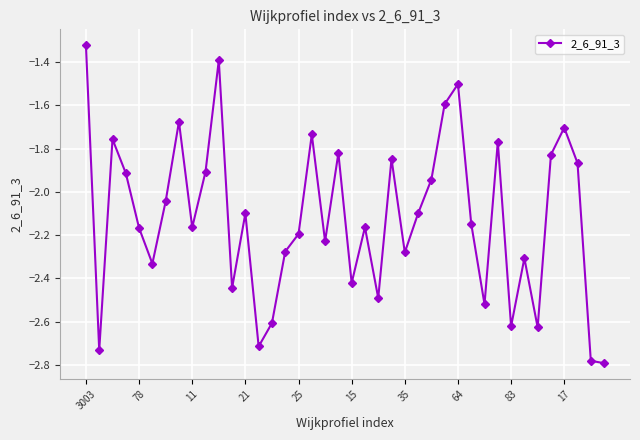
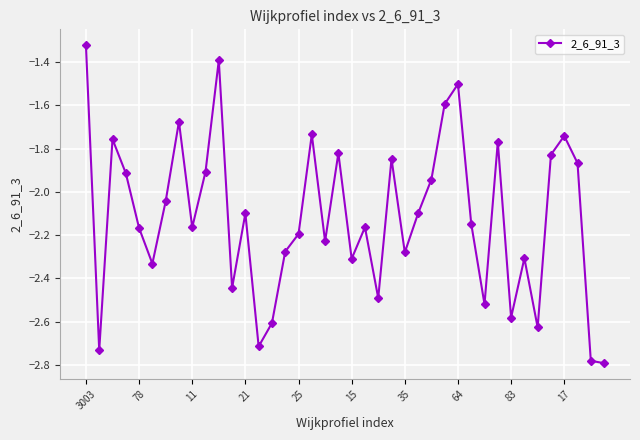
  {
    "3003": -1.32,
    "78": -2.17,
    "11": -2.16,
    "21": -2.10,
    "25": -2.19,
-   "15": -2.42,
+   "15": -2.31,
    "35": -2.28,
    "64": -1.50,
-   "83": -2.62,
-   "17": -1.70
+   "83": -2.58,
+   "17": -1.74
  }
